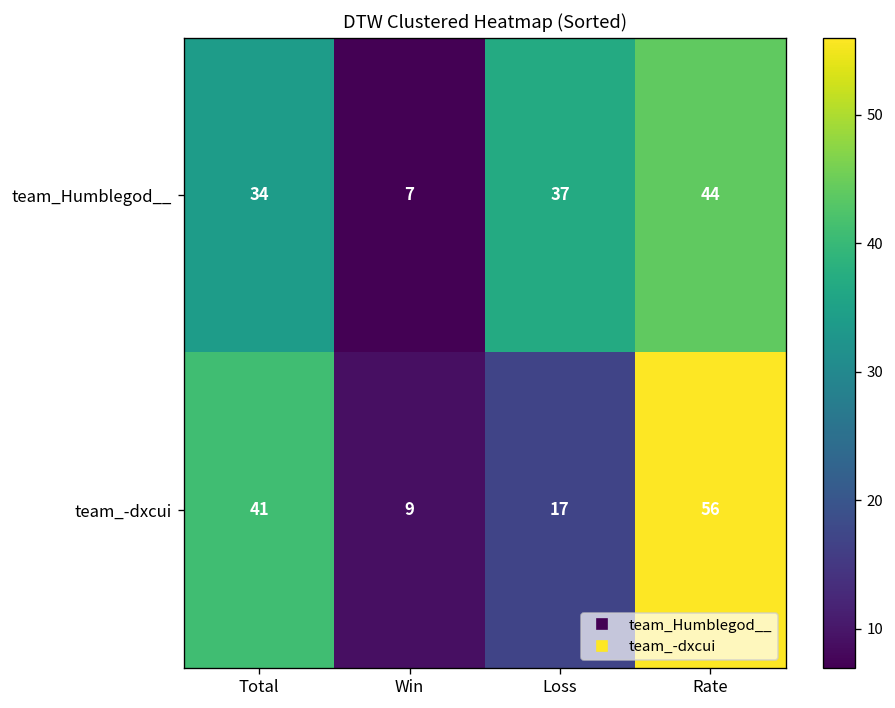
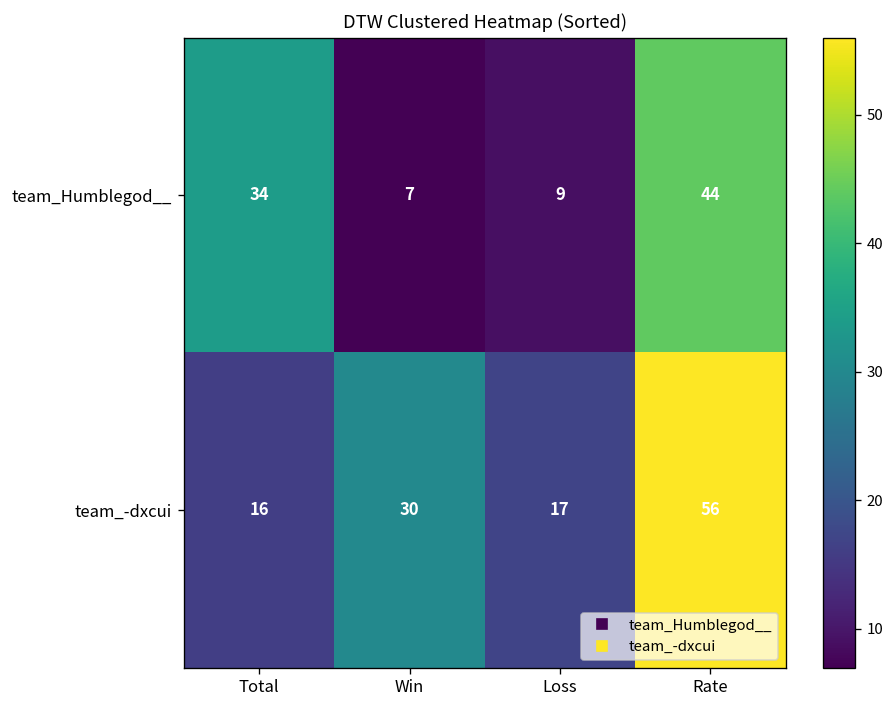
  {
    "team_Humblegod__": {
      "Total": 34,
      "Win": 7,
-     "Loss": 37,
+     "Loss": 9,
      "Rate": 44
    },
    "team_-dxcui": {
-     "Total": 41,
-     "Win": 9,
+     "Total": 16,
+     "Win": 30,
      "Loss": 17,
      "Rate": 56
    }
  }
